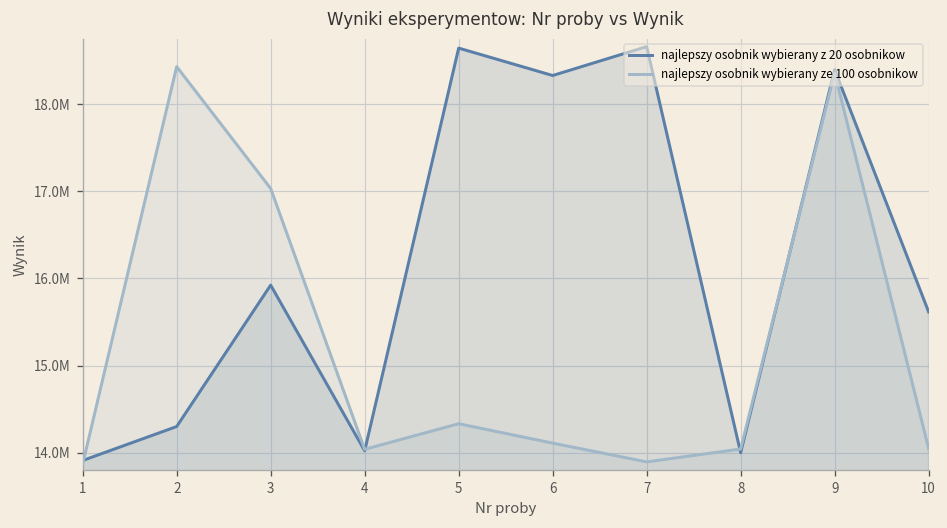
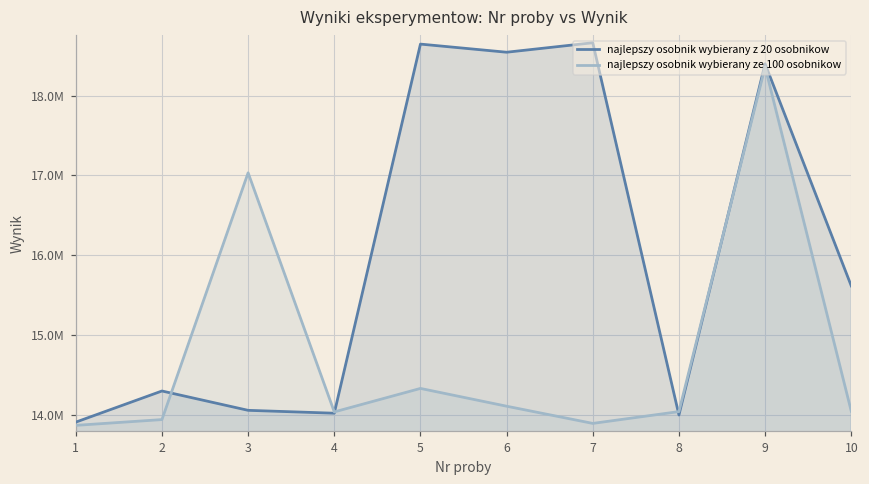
  {
    "najlepszy osobnik wybierany z 20 osobnikow": {
      "1": 13900000,
      "2": 14300000,
-     "3": 15900000,
+     "3": 14100000,
      "5": 18600000,
-     "6": 18300000,
+     "6": 18500000,
      "8": 14000000,
      "10": 15600000
    },
    "najlepszy osobnik wybierany ze 100 osobnikow": {
      "1": 13900000,
-     "2": 18400000,
+     "2": 13900000,
      "3": 17000000,
      "5": 14300000,
      "6": 14100000,
      "7": 13900000,
      "8": 14000000,
      "10": 14000000
    }
  }
